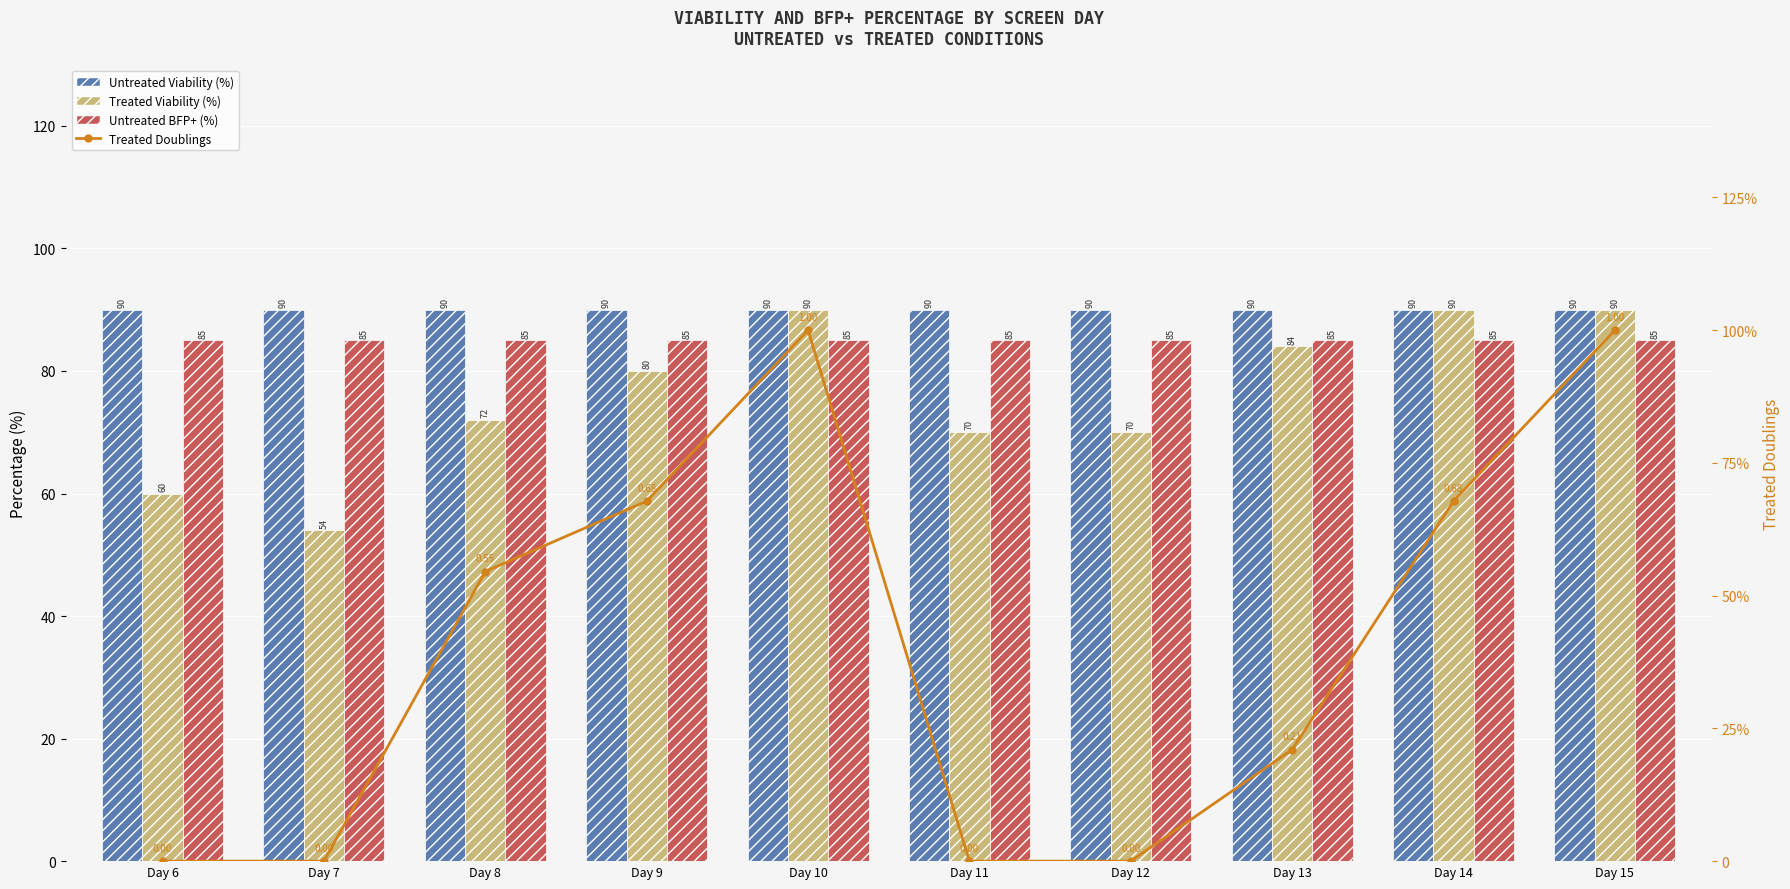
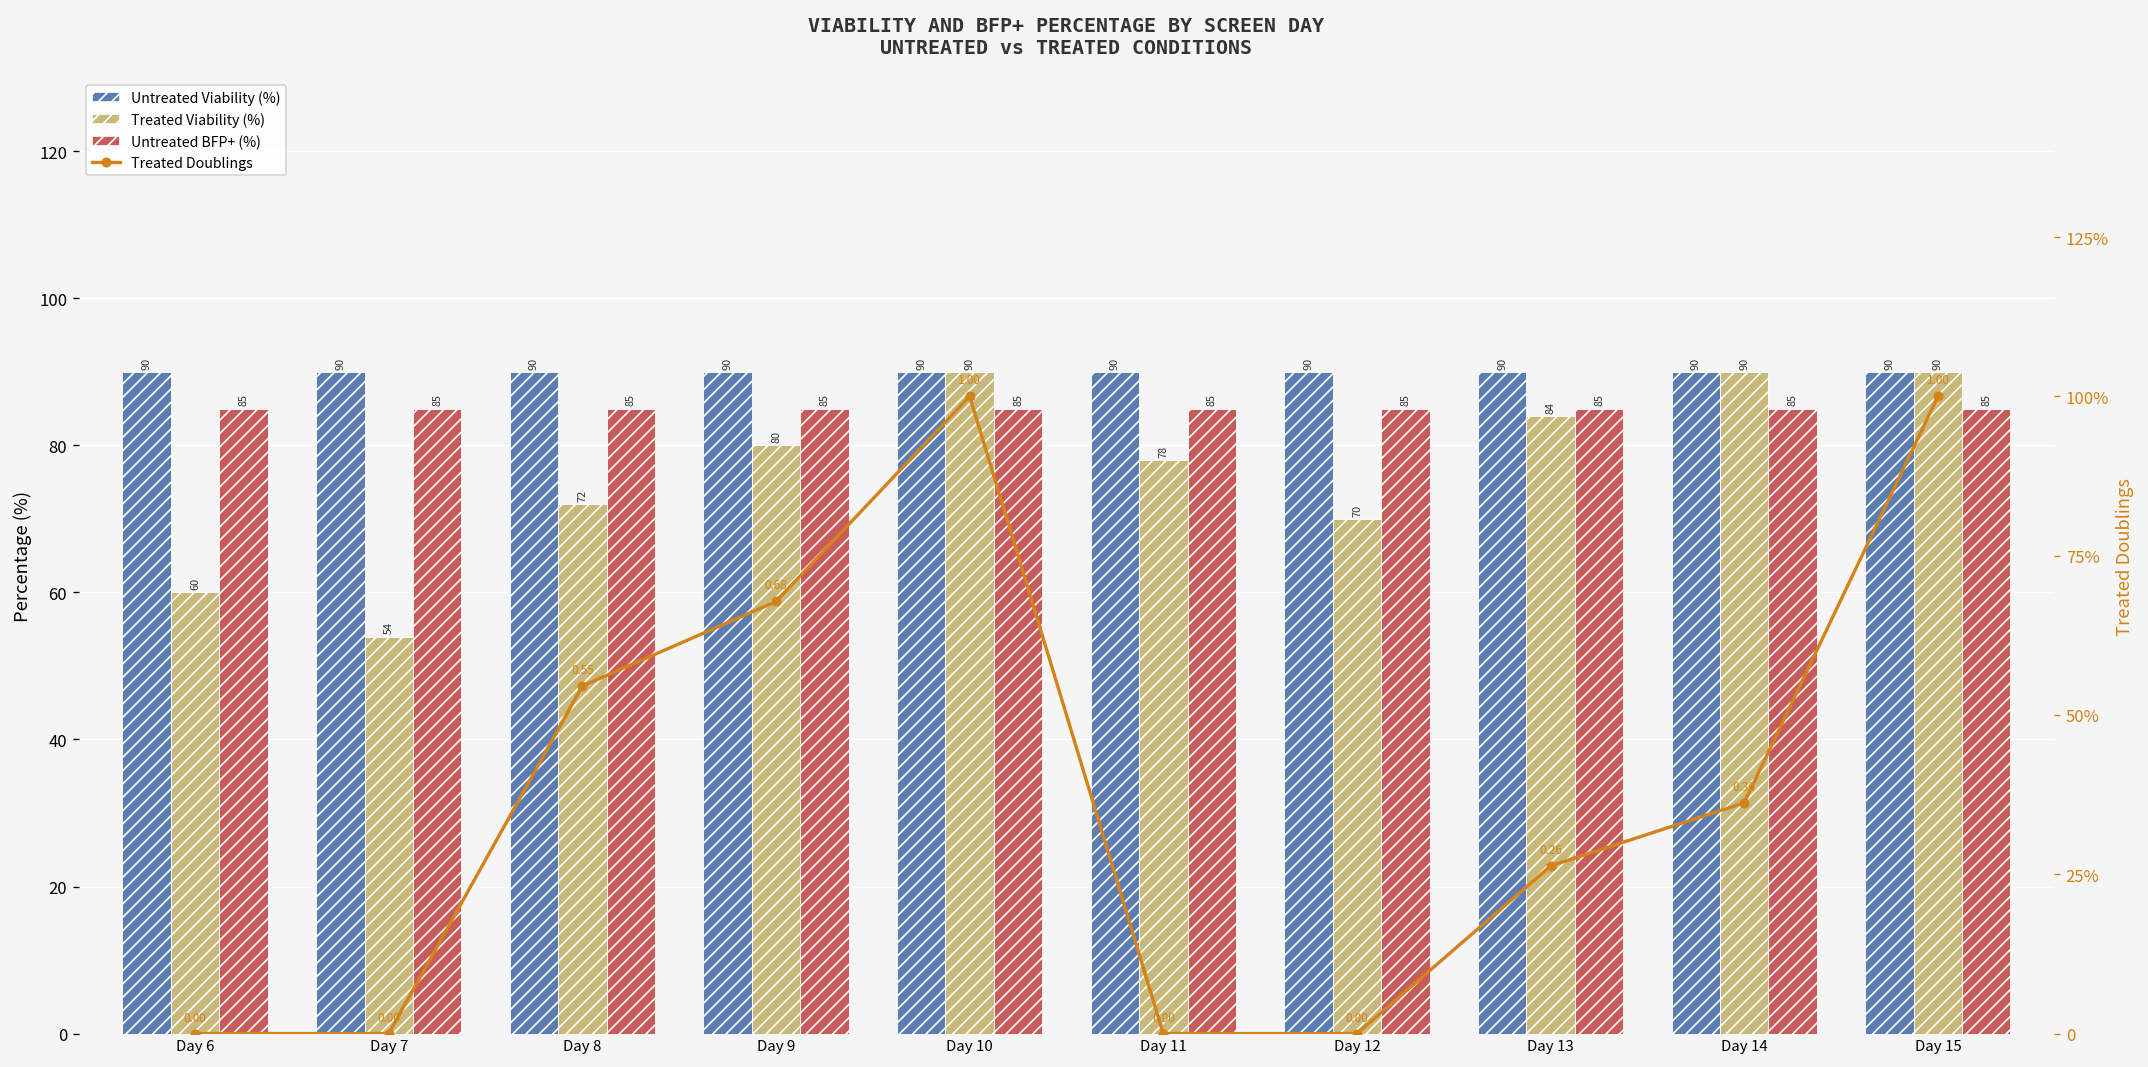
  {
    "Untreated Viability (%)": {
      "Day 6": 90,
      "Day 7": 90,
      "Day 8": 90,
      "Day 9": 90,
      "Day 10": 90,
      "Day 11": 90,
      "Day 12": 90,
      "Day 13": 90,
      "Day 14": 90,
      "Day 15": 90
    },
    "Treated Viability (%)": {
      "Day 6": 60,
      "Day 7": 54,
      "Day 8": 72,
      "Day 9": 80,
      "Day 10": 90,
-     "Day 11": 70,
+     "Day 11": 78,
      "Day 12": 70,
      "Day 13": 84,
      "Day 14": 90,
      "Day 15": 90
    },
    "Untreated BFP+ (%)": {
      "Day 6": 85,
      "Day 7": 85,
      "Day 8": 85,
      "Day 9": 85,
      "Day 10": 85,
      "Day 11": 85,
      "Day 12": 85,
      "Day 13": 85,
      "Day 14": 85,
      "Day 15": 85
    },
    "Treated Doublings": {
      "Day 6": 0.00,
      "Day 7": 0.00,
      "Day 8": 0.55,
      "Day 9": 0.68,
      "Day 10": 1.00,
      "Day 11": 0.00,
      "Day 12": 0.00,
-     "Day 13": 0.21,
-     "Day 14": 0.68,
+     "Day 13": 0.26,
+     "Day 14": 0.36,
      "Day 15": 1.00
    }
  }
